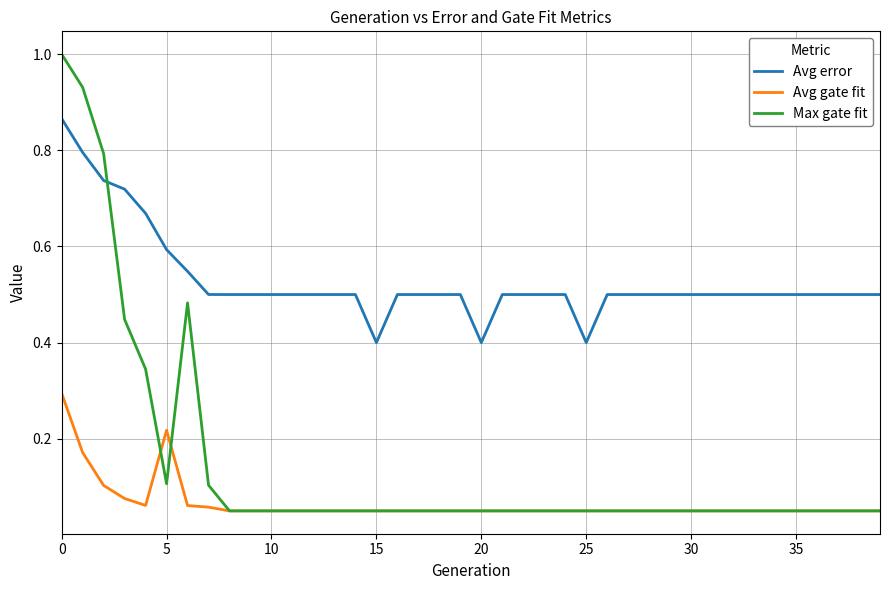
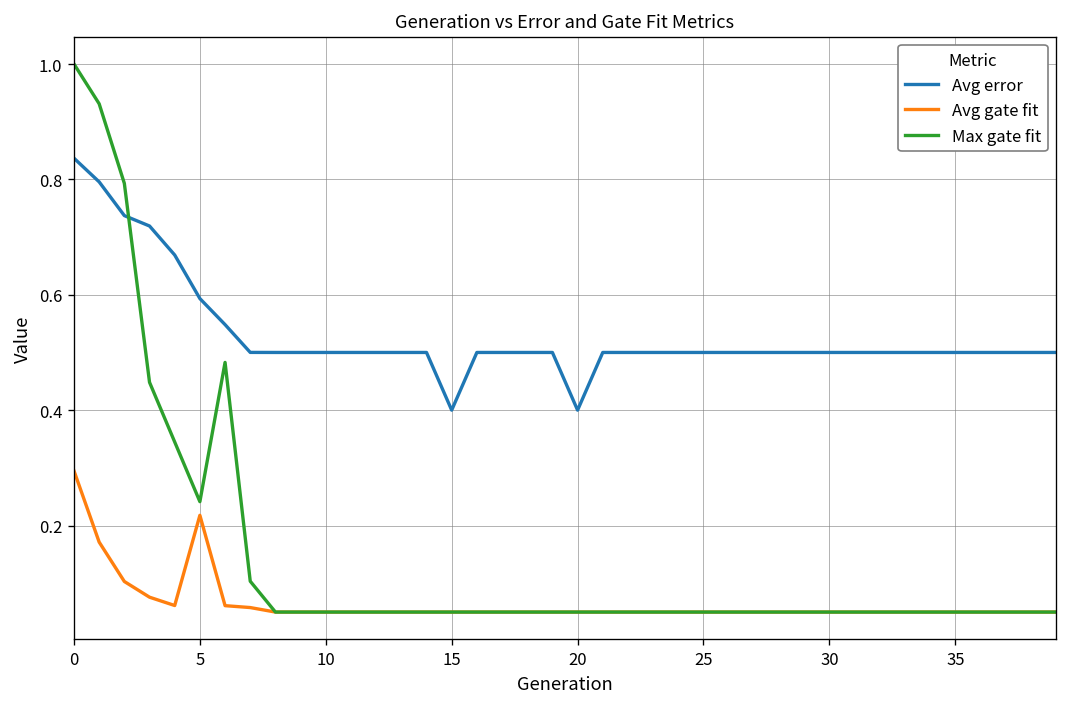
  {
    "Avg error": {
-     "0": 0.87,
+     "0": 0.84,
      "5": 0.59,
      "10": 0.50,
      "15": 0.40,
      "20": 0.40,
-     "25": 0.4,
+     "25": 0.5,
      "30": 0.50,
      "35": 0.50
    },
    "Avg gate fit": {
      "0": 0.29,
      "5": 0.22
    },
    "Max gate fit": {
      "0": 1.00,
-     "5": 0.11
+     "5": 0.24
    }
  }
